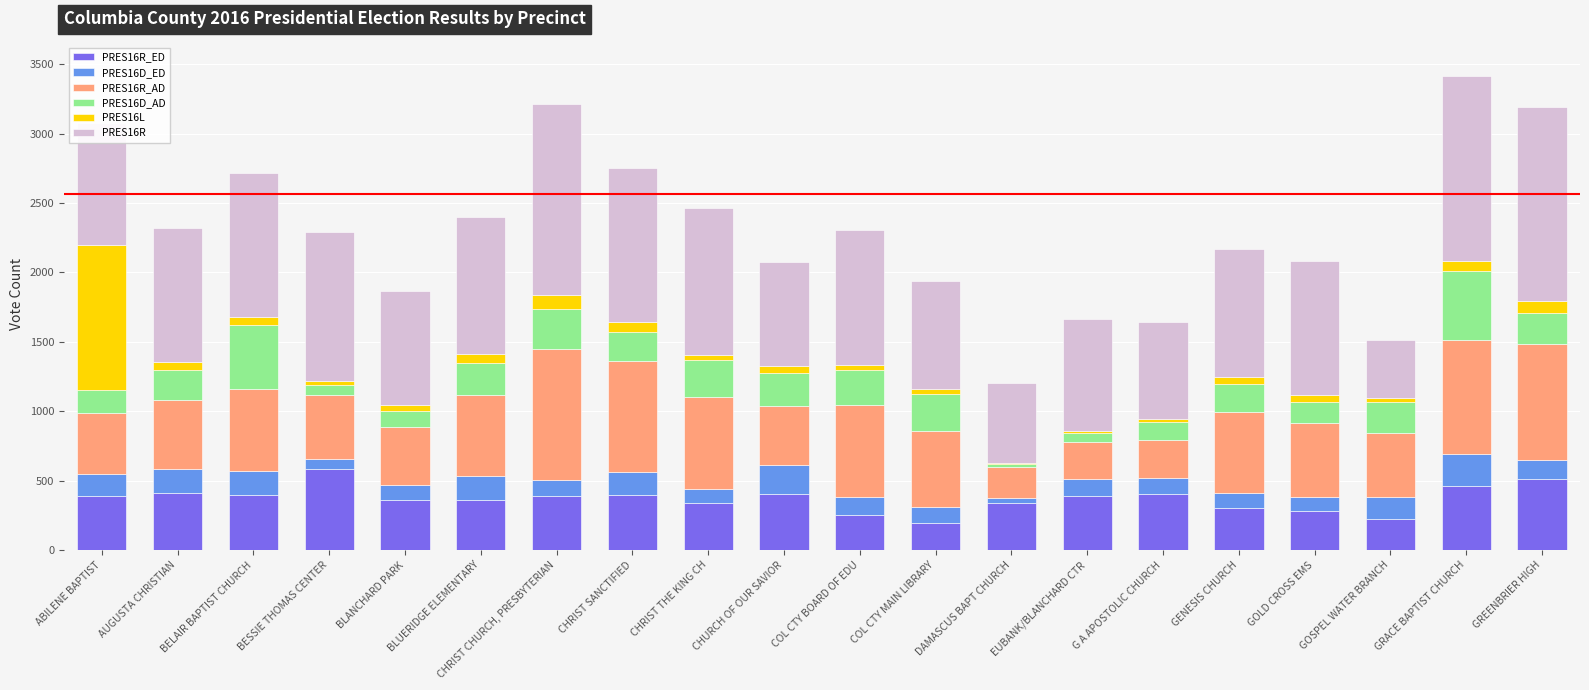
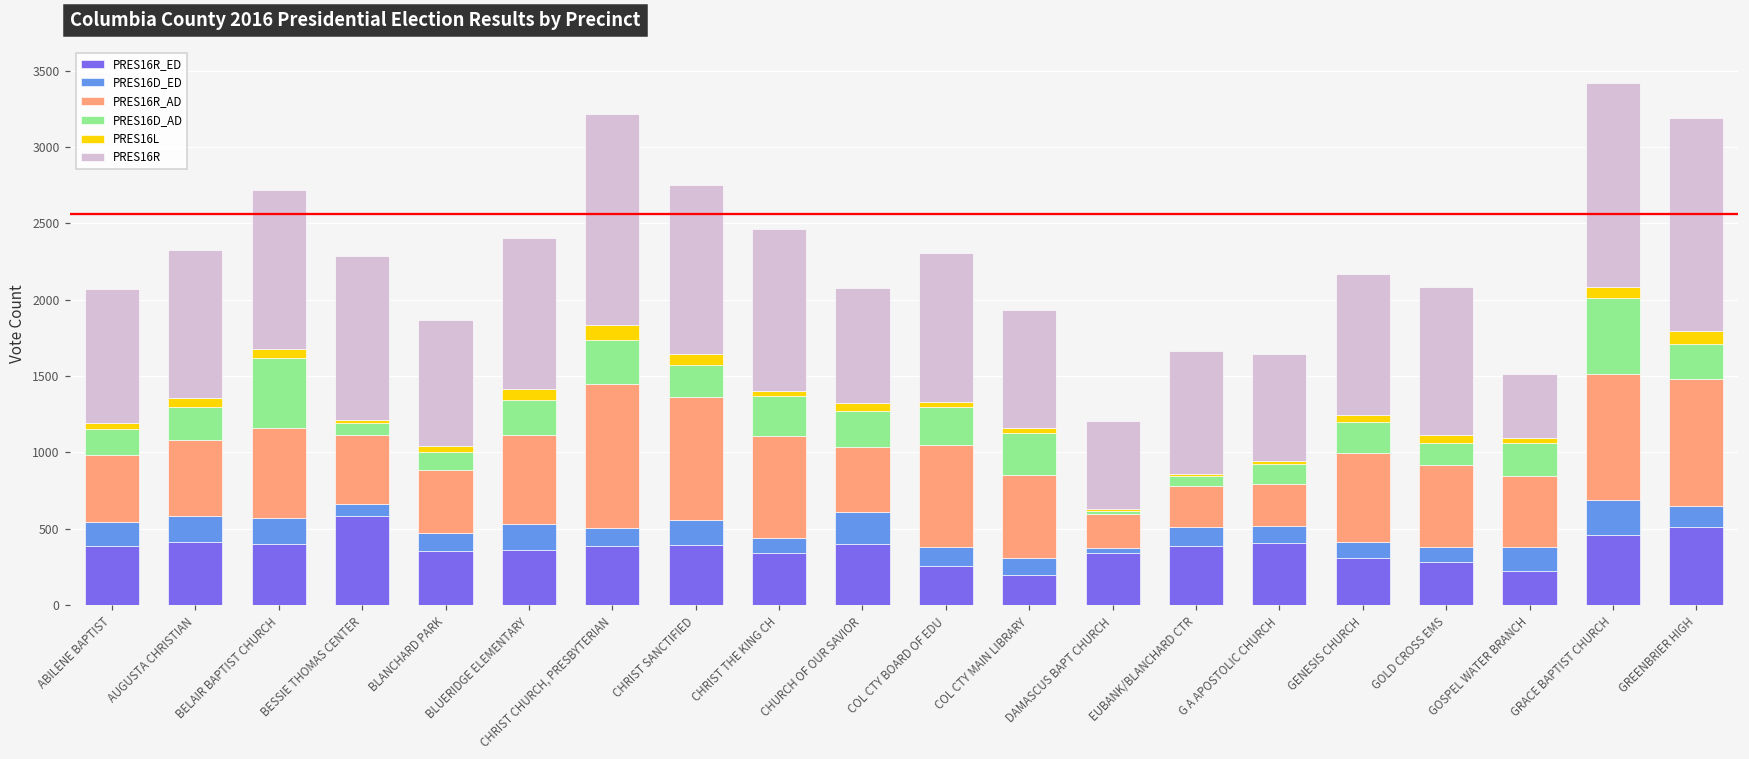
  {
    "PRES16R_AD": {
      "ABILENE BAPTIST": 440,
      "AUGUSTA CHRISTIAN": 500,
      "BELAIR BAPTIST CHURCH": 590,
      "BESSIE THOMAS CENTER": 460,
      "BLANCHARD PARK": 410,
      "BLUERIDGE ELEMENTARY": 580,
      "CHRIST CHURCH, PRESBYTERIAN": 940,
      "CHRIST SANCTIFIED": 800,
      "CHRIST THE KING CH": 660,
      "CHURCH OF OUR SAVIOR": 430,
      "COL CTY BOARD OF EDU": 670,
      "COL CTY MAIN LIBRARY": 550,
      "DAMASCUS BAPT CHURCH": 220,
      "EUBANK/BLANCHARD CTR": 270,
      "G A APOSTOLIC CHURCH": 270,
      "GENESIS CHURCH": 580,
      "GOLD CROSS EMS": 530,
      "GOSPEL WATER BRANCH": 470,
      "GRACE BAPTIST CHURCH": 820,
      "GREENBRIER HIGH": 840
    },
    "PRES16D_AD": {
      "ABILENE BAPTIST": 170,
      "AUGUSTA CHRISTIAN": 220,
      "BELAIR BAPTIST CHURCH": 460,
      "BESSIE THOMAS CENTER": 70,
      "BLANCHARD PARK": 120,
      "BLUERIDGE ELEMENTARY": 230,
      "CHRIST CHURCH, PRESBYTERIAN": 290,
      "CHRIST SANCTIFIED": 210,
      "CHRIST THE KING CH": 270,
      "CHURCH OF OUR SAVIOR": 240,
      "COL CTY BOARD OF EDU": 250,
      "COL CTY MAIN LIBRARY": 270,
      "DAMASCUS BAPT CHURCH": 20,
      "EUBANK/BLANCHARD CTR": 60,
      "G A APOSTOLIC CHURCH": 130,
      "GENESIS CHURCH": 200,
      "GOLD CROSS EMS": 150,
      "GOSPEL WATER BRANCH": 220,
      "GRACE BAPTIST CHURCH": 500,
      "GREENBRIER HIGH": 230
    },
    "PRES16L": {
-     "ABILENE BAPTIST": 1050,
+     "ABILENE BAPTIST": 40,
      "AUGUSTA CHRISTIAN": 60,
      "BELAIR BAPTIST CHURCH": 60,
      "BESSIE THOMAS CENTER": 30,
      "BLANCHARD PARK": 40,
      "BLUERIDGE ELEMENTARY": 70,
      "CHRIST CHURCH, PRESBYTERIAN": 100,
      "CHRIST SANCTIFIED": 70,
      "CHRIST THE KING CH": 30,
      "CHURCH OF OUR SAVIOR": 50,
      "COL CTY BOARD OF EDU": 40,
      "COL CTY MAIN LIBRARY": 30,
      "GENESIS CHURCH": 50,
      "GOLD CROSS EMS": 50,
      "GOSPEL WATER BRANCH": 30,
      "GRACE BAPTIST CHURCH": 70,
      "GREENBRIER HIGH": 90
    },
    "PRES16R": {
      "AUGUSTA CHRISTIAN": 970,
      "BELAIR BAPTIST CHURCH": 1040,
      "BESSIE THOMAS CENTER": 1070,
      "BLANCHARD PARK": 820,
      "BLUERIDGE ELEMENTARY": 990,
      "CHRIST CHURCH, PRESBYTERIAN": 1380,
      "CHRIST SANCTIFIED": 1110,
      "CHRIST THE KING CH": 1060,
      "CHURCH OF OUR SAVIOR": 750,
      "COL CTY BOARD OF EDU": 970,
      "COL CTY MAIN LIBRARY": 780,
      "DAMASCUS BAPT CHURCH": 580,
      "EUBANK/BLANCHARD CTR": 800,
      "G A APOSTOLIC CHURCH": 700,
      "GENESIS CHURCH": 930,
      "GOLD CROSS EMS": 960,
      "GOSPEL WATER BRANCH": 420,
      "GRACE BAPTIST CHURCH": 1330,
      "GREENBRIER HIGH": 1390
    }
  }
